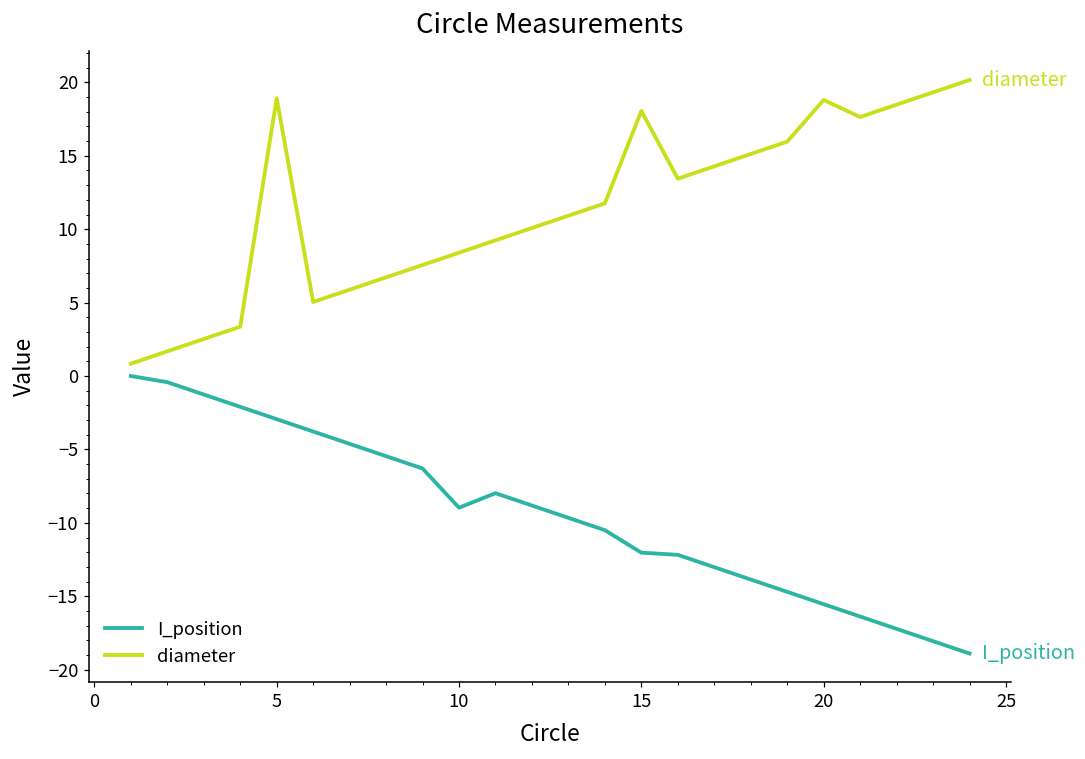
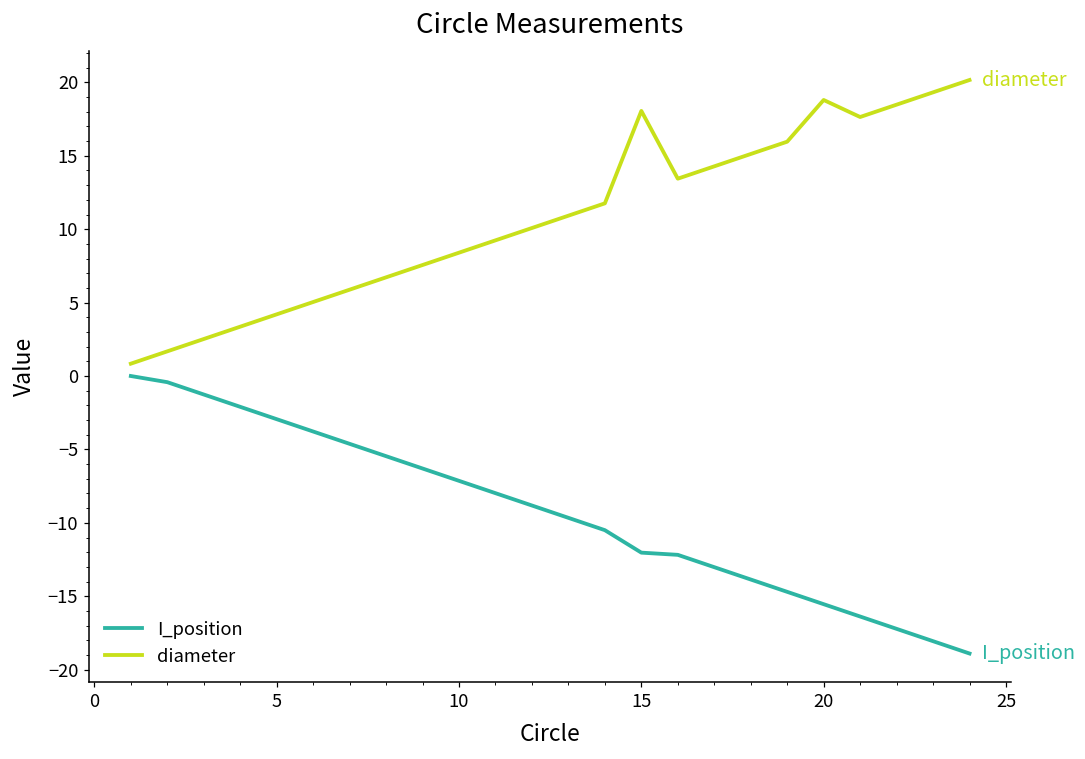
  {
    "I_position": {
      "5": -2.9,
-     "10": -9.0,
+     "10": -7.1,
      "15": -12.0,
      "20": -15.5
    },
    "diameter": {
-     "5": 18.9,
+     "5": 4.2,
      "10": 8.4,
      "15": 18.1,
      "20": 18.8
    }
  }
